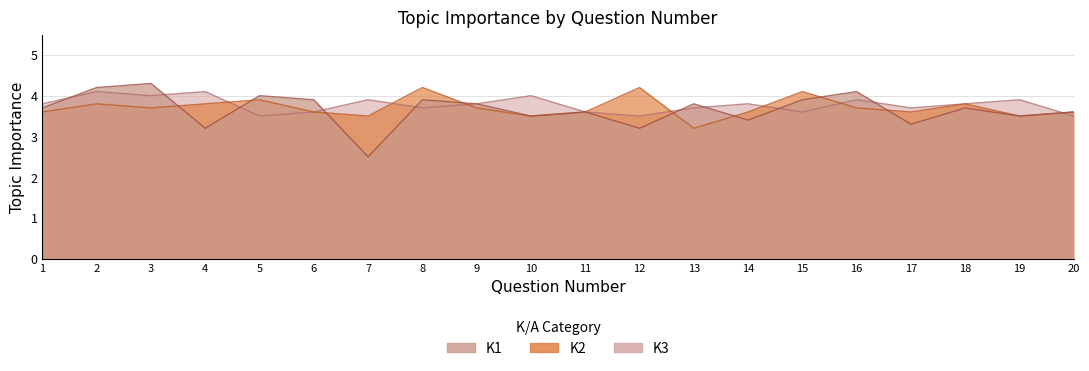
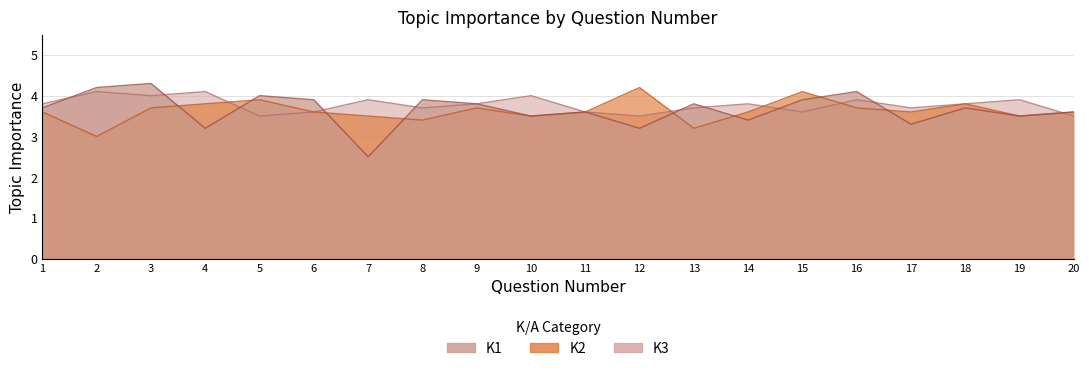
  {
    "K2": {
      "1": 3.6,
-     "2": 3.8,
+     "2": 3.0,
      "3": 3.7,
      "4": 3.8,
      "5": 3.9,
      "7": 3.5,
-     "8": 4.2,
+     "8": 3.4,
      "9": 3.7,
      "12": 4.2,
      "13": 3.2,
      "14": 3.6,
      "15": 4.1,
      "16": 3.7,
      "17": 3.6
    }
  }
